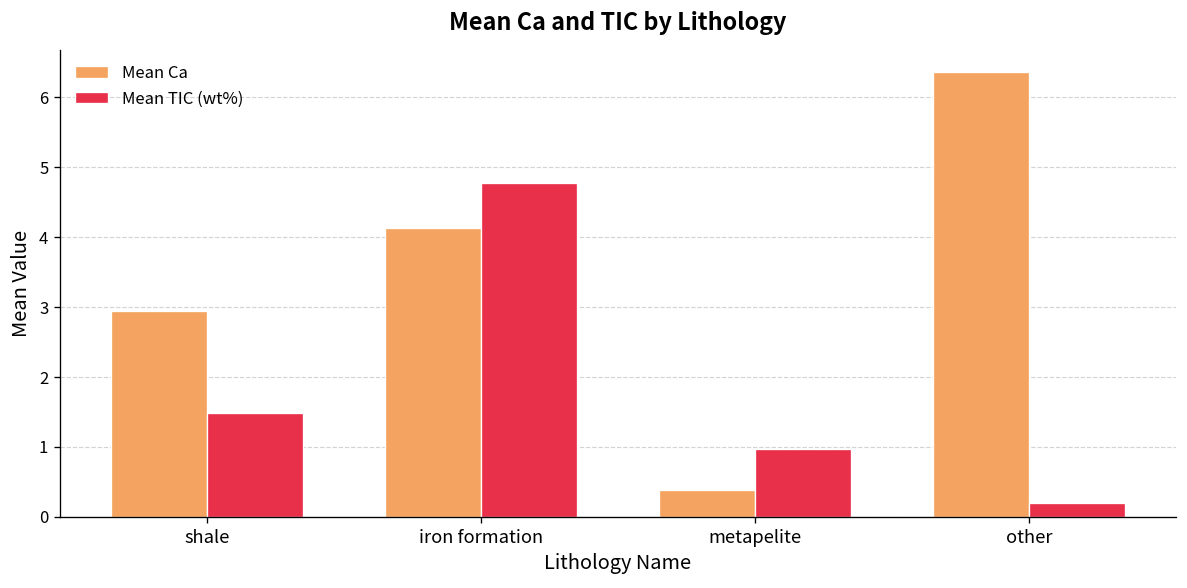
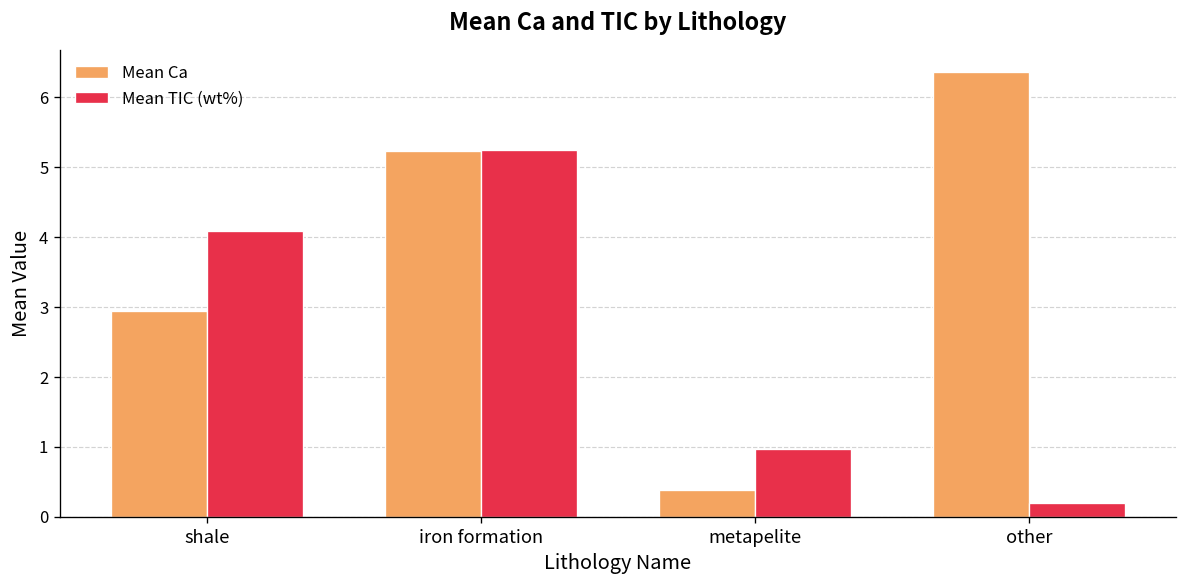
  {
    "Mean Ca": {
      "shale": 2.9,
-     "iron formation": 4.1,
+     "iron formation": 5.2,
      "metapelite": 0.4,
      "other": 6.4
    },
    "Mean TIC (wt%)": {
-     "shale": 1.5,
-     "iron formation": 4.8,
+     "shale": 4.1,
+     "iron formation": 5.3,
      "metapelite": 1.0,
      "other": 0.2
    }
  }
